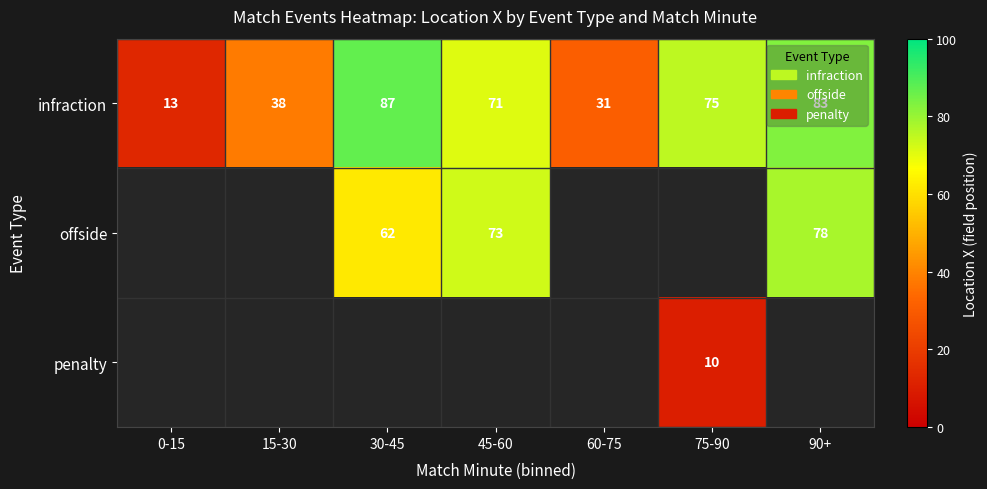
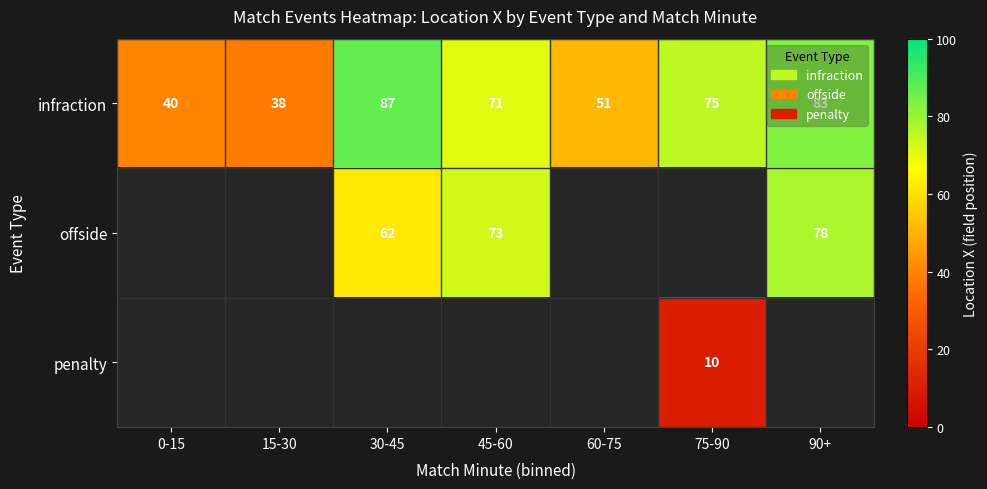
  {
    "infraction": {
-     "0-15": 13,
+     "0-15": 40,
      "15-30": 38,
      "30-45": 87,
      "45-60": 71,
-     "60-75": 31,
+     "60-75": 51,
      "75-90": 75
    },
    "offside": {
      "30-45": 62,
      "45-60": 73,
      "90+": 78
    },
    "penalty": {
      "75-90": 10
    }
  }
